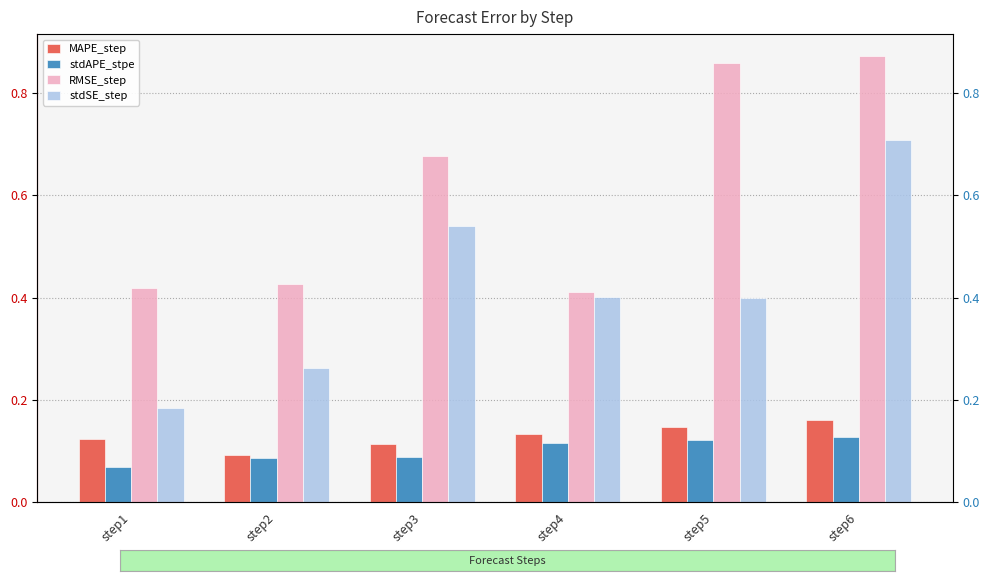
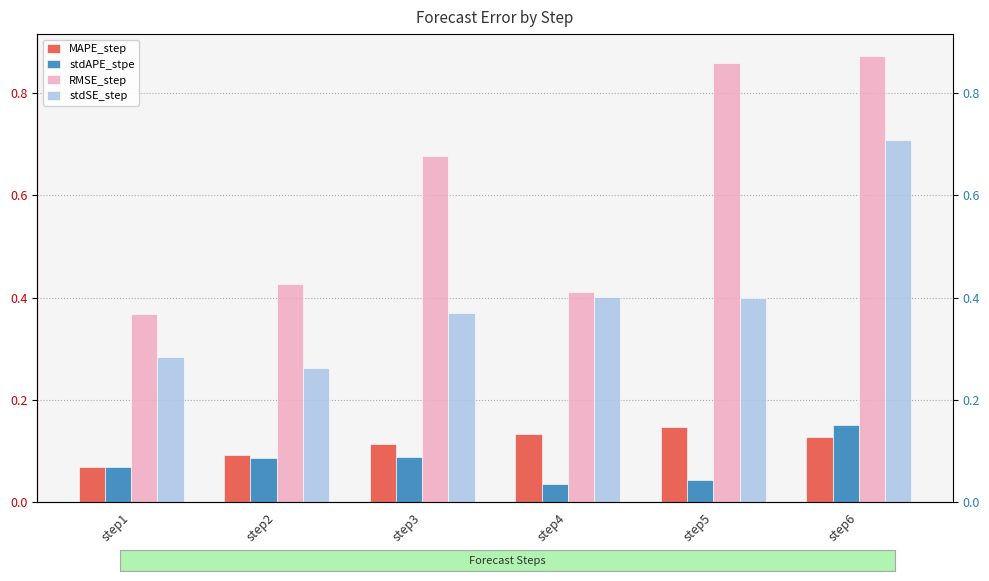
  {
    "MAPE_step": {
-     "step1": 0.12,
+     "step1": 0.07,
      "step2": 0.09,
      "step3": 0.11,
      "step4": 0.13,
      "step5": 0.15,
-     "step6": 0.16
+     "step6": 0.13
    },
    "stdAPE_stpe": {
      "step1": 0.07,
      "step2": 0.09,
      "step3": 0.09,
-     "step4": 0.12,
-     "step5": 0.12,
-     "step6": 0.13
+     "step4": 0.04,
+     "step5": 0.04,
+     "step6": 0.15
    },
    "RMSE_step": {
-     "step1": 0.42,
+     "step1": 0.37,
      "step2": 0.43,
      "step3": 0.68,
      "step4": 0.41,
      "step5": 0.86,
      "step6": 0.87
    },
    "stdSE_step": {
-     "step1": 0.19,
+     "step1": 0.28,
      "step2": 0.26,
-     "step3": 0.54,
+     "step3": 0.37,
      "step4": 0.40,
      "step5": 0.40,
      "step6": 0.71
    }
  }
